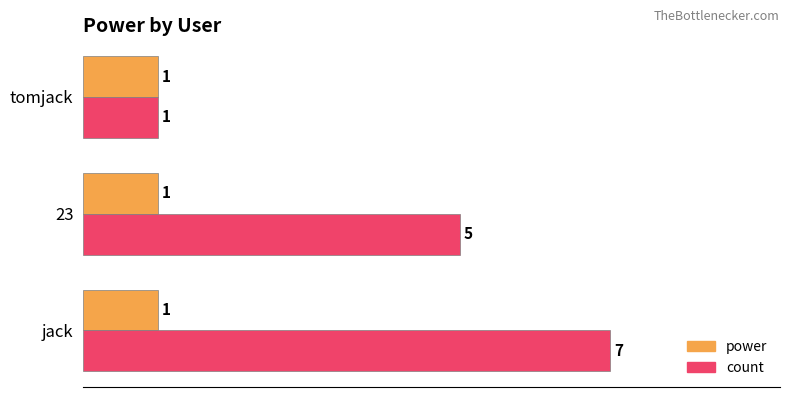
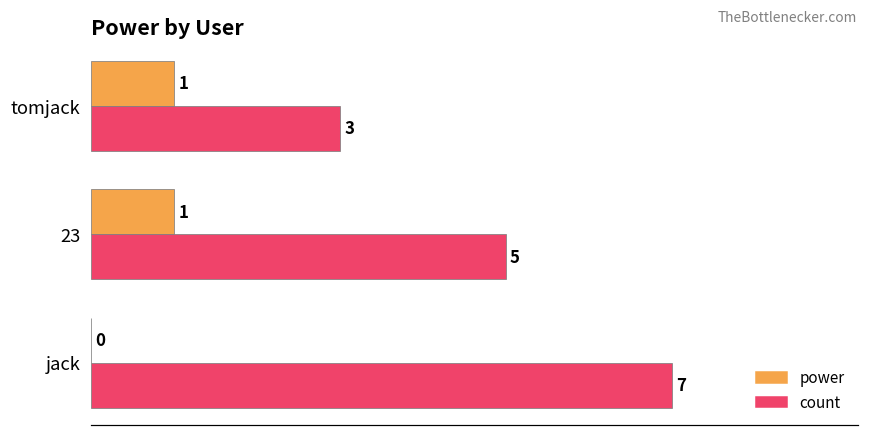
  {
    "power": {
      "tomjack": 1,
      "23": 1,
-     "jack": 1
+     "jack": 0
    },
    "count": {
-     "tomjack": 1,
+     "tomjack": 3,
      "23": 5,
      "jack": 7
    }
  }
